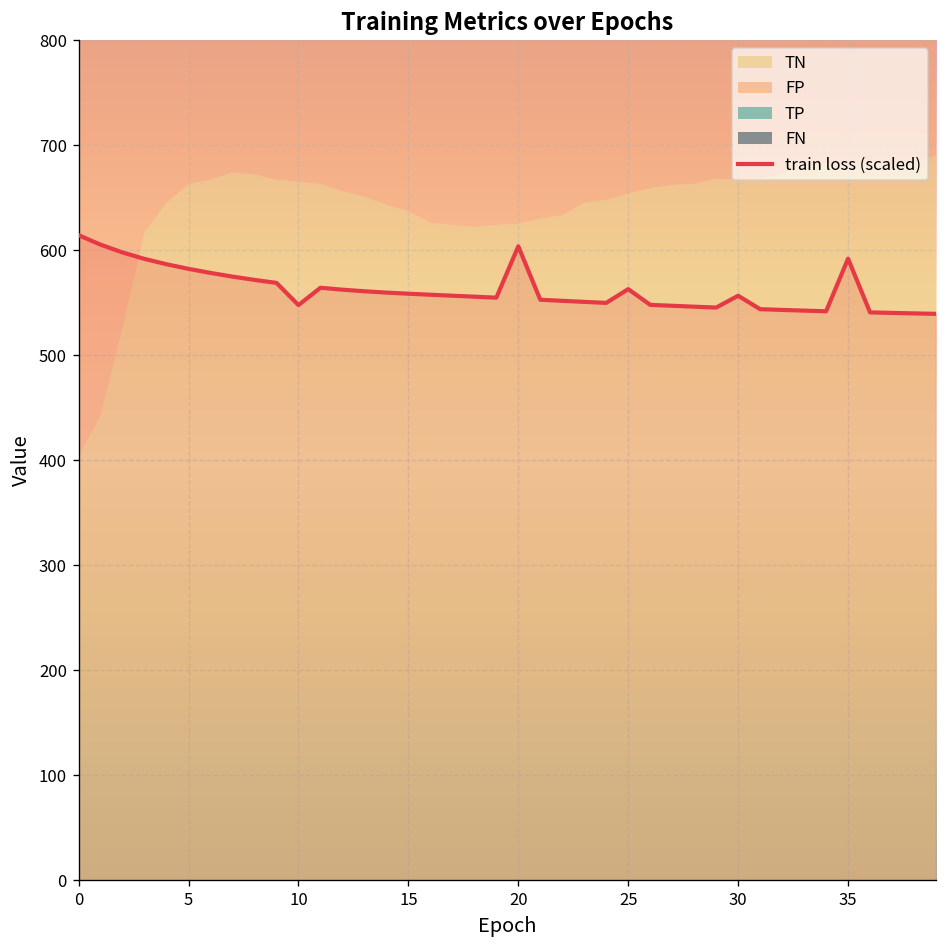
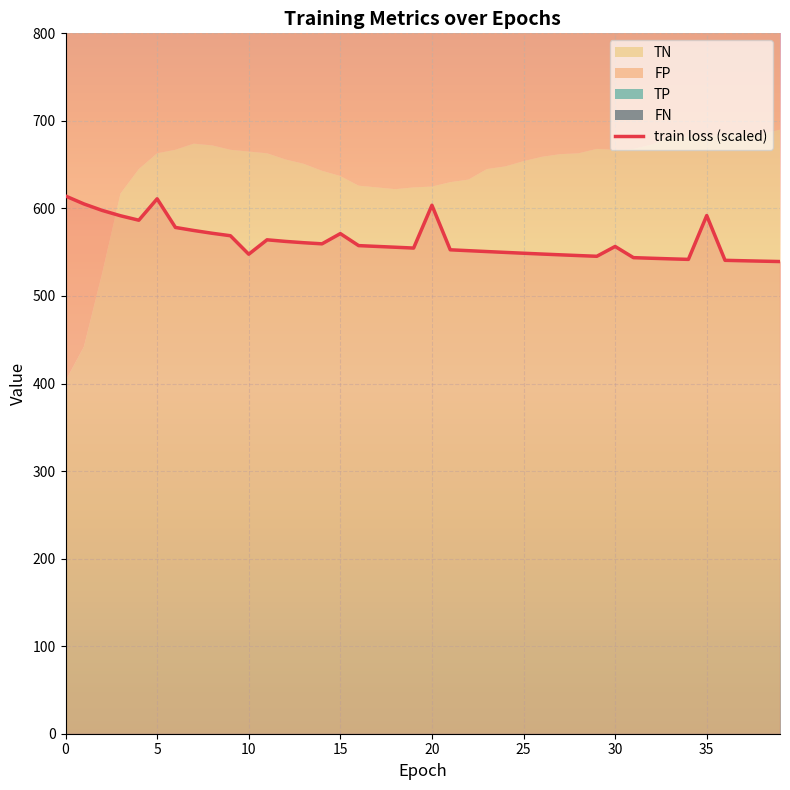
  {
    "train loss (scaled)": {
      "0": 610,
-     "5": 580,
+     "5": 610,
      "10": 550,
-     "15": 560,
+     "15": 570,
      "20": 600,
-     "25": 560,
+     "25": 550,
      "30": 560,
      "35": 590
    }
  }
